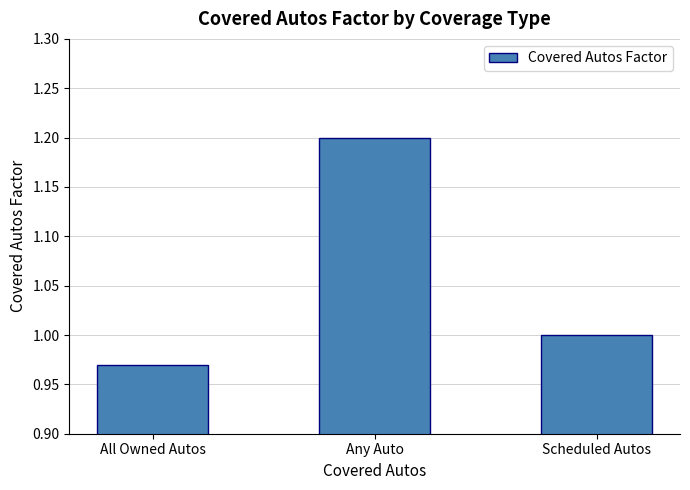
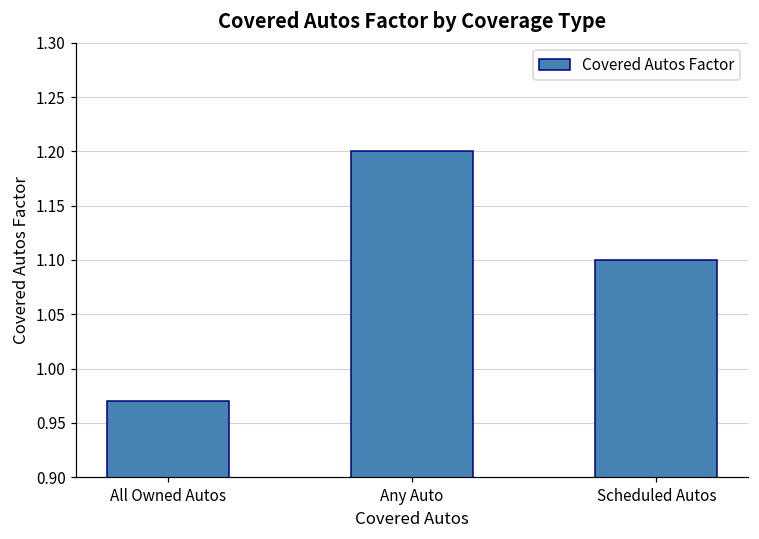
  {
    "All Owned Autos": 0.97,
    "Any Auto": 1.2,
-   "Scheduled Autos": 1.0
+   "Scheduled Autos": 1.1
  }
